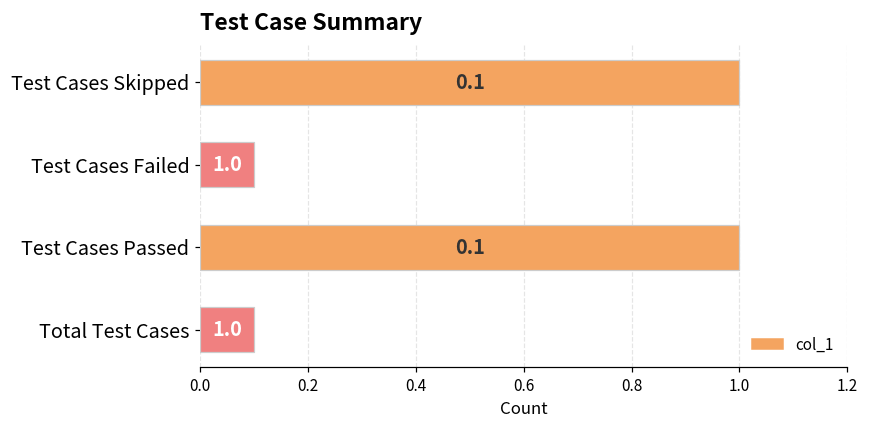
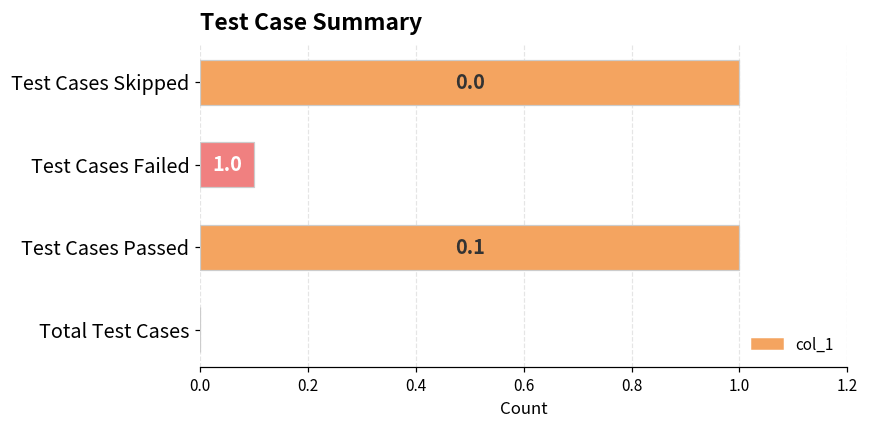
  {
-   "Total Test Cases": 0.1
+   "Total Test Cases": 0.0
  }
